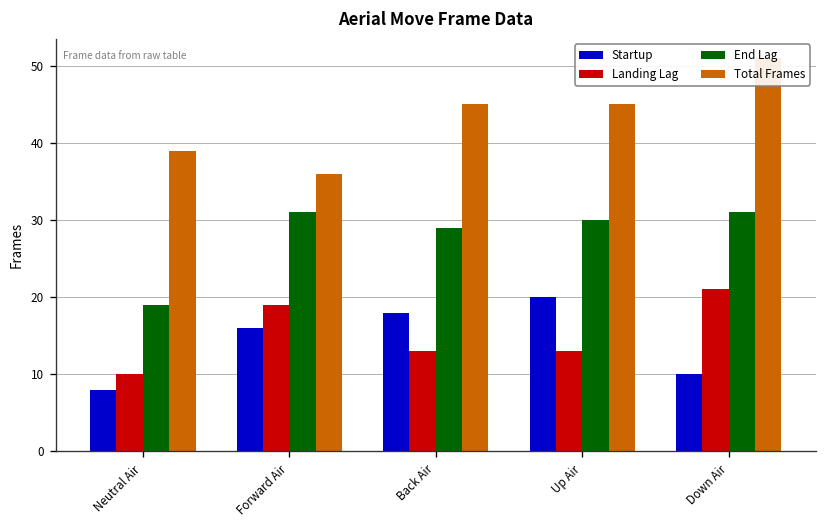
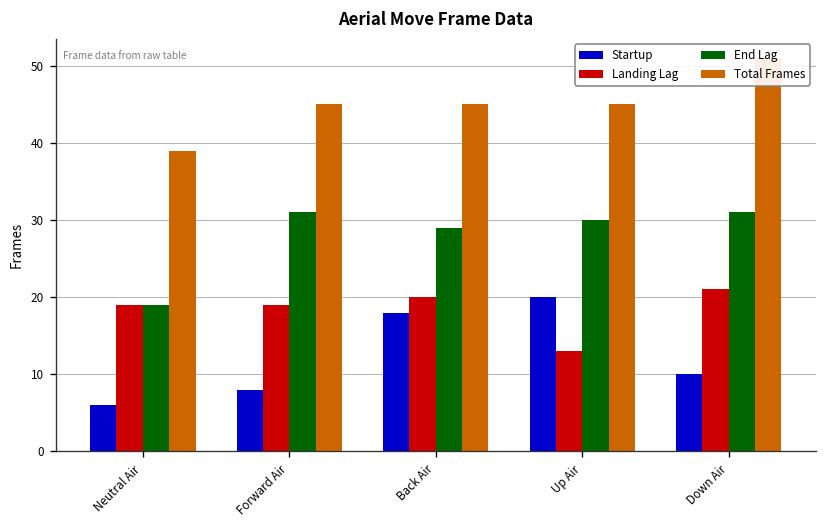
  {
    "Startup": {
-     "Neutral Air": 8,
-     "Forward Air": 16,
+     "Neutral Air": 6,
+     "Forward Air": 8,
      "Back Air": 18,
      "Up Air": 20,
      "Down Air": 10
    },
    "Landing Lag": {
-     "Neutral Air": 10,
+     "Neutral Air": 19,
      "Forward Air": 19,
-     "Back Air": 13,
+     "Back Air": 20,
      "Up Air": 13,
      "Down Air": 21
    },
    "End Lag": {
      "Neutral Air": 19,
      "Forward Air": 31,
      "Back Air": 29,
      "Up Air": 30,
      "Down Air": 31
    },
    "Total Frames": {
      "Neutral Air": 39,
-     "Forward Air": 36,
+     "Forward Air": 45,
      "Back Air": 45,
      "Up Air": 45
    }
  }
